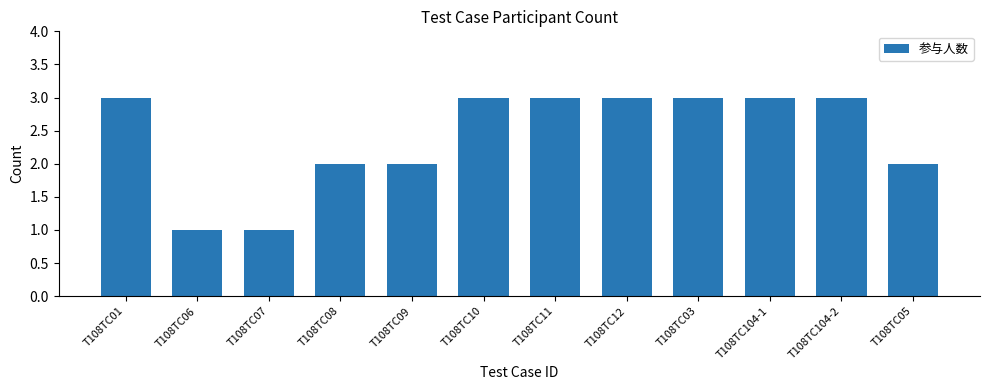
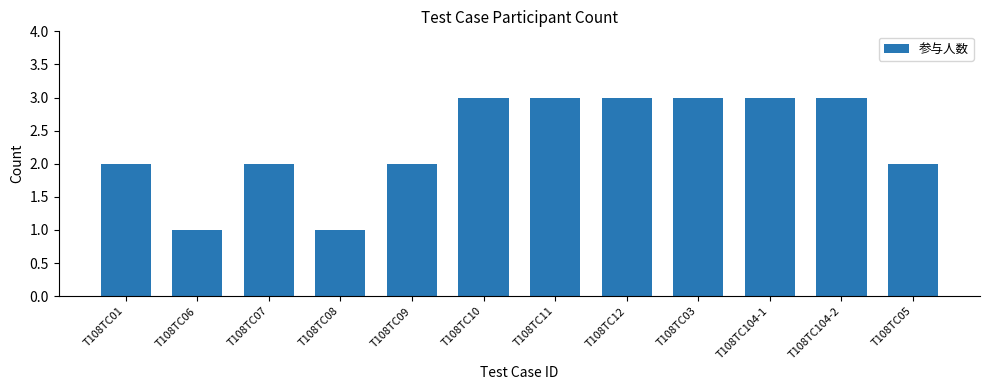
  {
-   "T108TC01": 3,
+   "T108TC01": 2,
    "T108TC06": 1,
-   "T108TC07": 1,
-   "T108TC08": 2,
+   "T108TC07": 2,
+   "T108TC08": 1,
    "T108TC09": 2,
    "T108TC10": 3,
    "T108TC11": 3,
    "T108TC12": 3,
    "T108TC03": 3,
    "T108TC104-1": 3,
    "T108TC104-2": 3,
    "T108TC05": 2
  }
